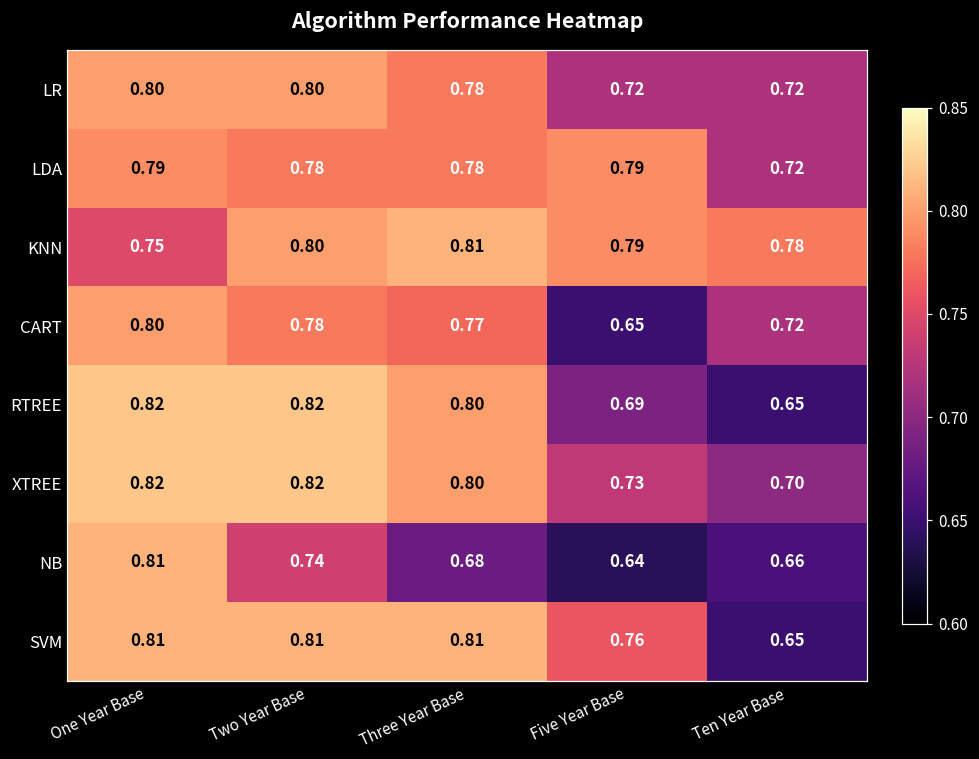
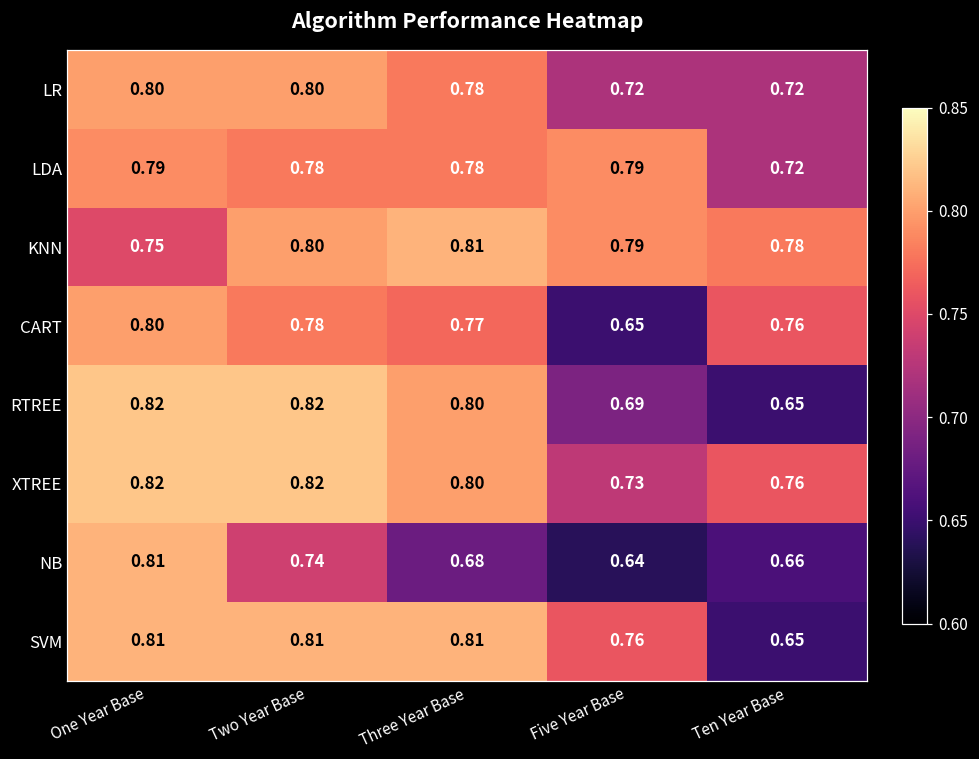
  {
    "LR": {
      "One Year Base": 0.80,
      "Two Year Base": 0.80,
      "Three Year Base": 0.78,
      "Five Year Base": 0.72,
      "Ten Year Base": 0.72
    },
    "LDA": {
      "One Year Base": 0.79,
      "Two Year Base": 0.78,
      "Three Year Base": 0.78,
      "Five Year Base": 0.79,
      "Ten Year Base": 0.72
    },
    "KNN": {
      "One Year Base": 0.75,
      "Two Year Base": 0.80,
      "Three Year Base": 0.81,
      "Five Year Base": 0.79,
      "Ten Year Base": 0.78
    },
    "CART": {
      "One Year Base": 0.80,
      "Two Year Base": 0.78,
      "Three Year Base": 0.77,
      "Five Year Base": 0.65,
-     "Ten Year Base": 0.72
+     "Ten Year Base": 0.76
    },
    "RTREE": {
      "One Year Base": 0.82,
      "Two Year Base": 0.82,
      "Three Year Base": 0.80,
      "Five Year Base": 0.69,
      "Ten Year Base": 0.65
    },
    "XTREE": {
      "One Year Base": 0.82,
      "Two Year Base": 0.82,
      "Three Year Base": 0.80,
      "Five Year Base": 0.73,
-     "Ten Year Base": 0.70
+     "Ten Year Base": 0.76
    },
    "NB": {
      "One Year Base": 0.81,
      "Two Year Base": 0.74,
      "Three Year Base": 0.68,
      "Five Year Base": 0.64,
      "Ten Year Base": 0.66
    },
    "SVM": {
      "One Year Base": 0.81,
      "Two Year Base": 0.81,
      "Three Year Base": 0.81,
      "Five Year Base": 0.76,
      "Ten Year Base": 0.65
    }
  }
